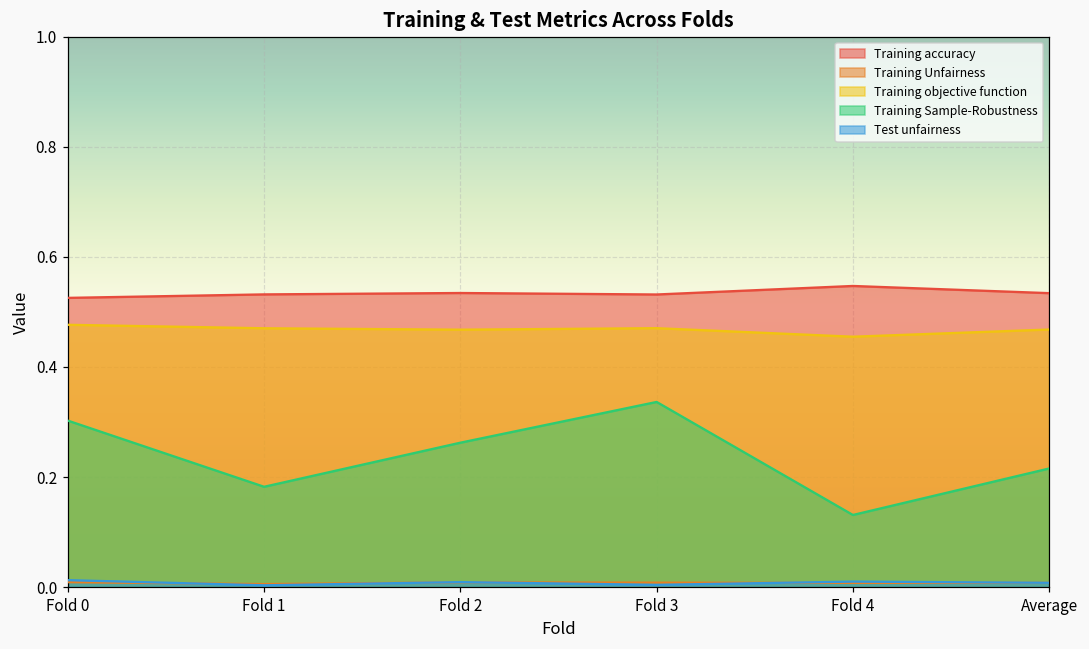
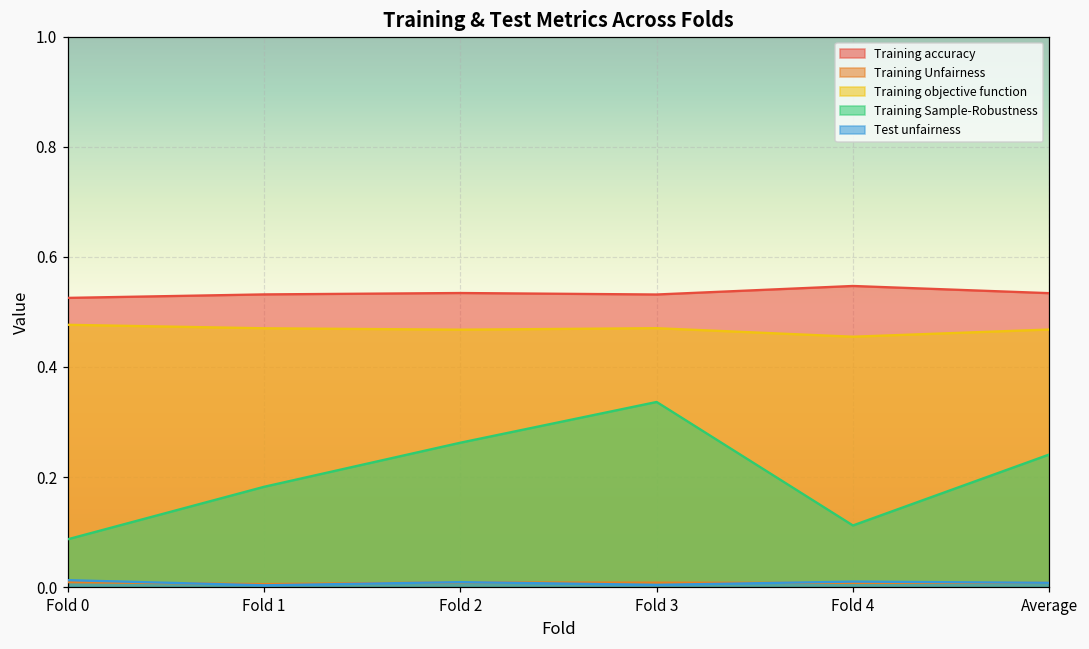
  {
    "Training objective function": {
      "Fold 0": 0.48,
      "Fold 1": 0.47,
      "Fold 2": 0.47,
      "Fold 3": 0.47,
      "Fold 4": 0.45,
      "Average": 0.47
    },
    "Training Sample-Robustness": {
-     "Fold 0": 0.30,
+     "Fold 0": 0.09,
      "Fold 1": 0.18,
      "Fold 2": 0.26,
      "Fold 3": 0.34,
-     "Fold 4": 0.13,
-     "Average": 0.22
+     "Fold 4": 0.11,
+     "Average": 0.24
    }
  }
